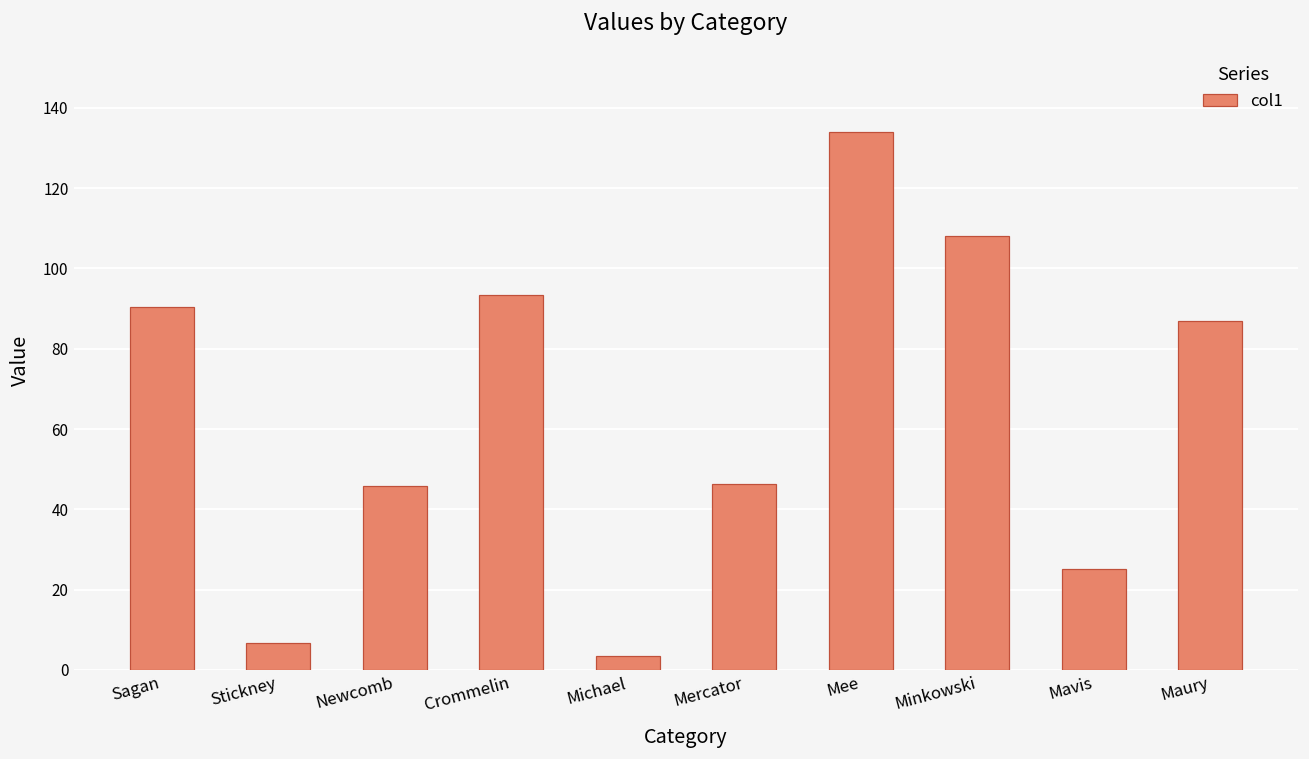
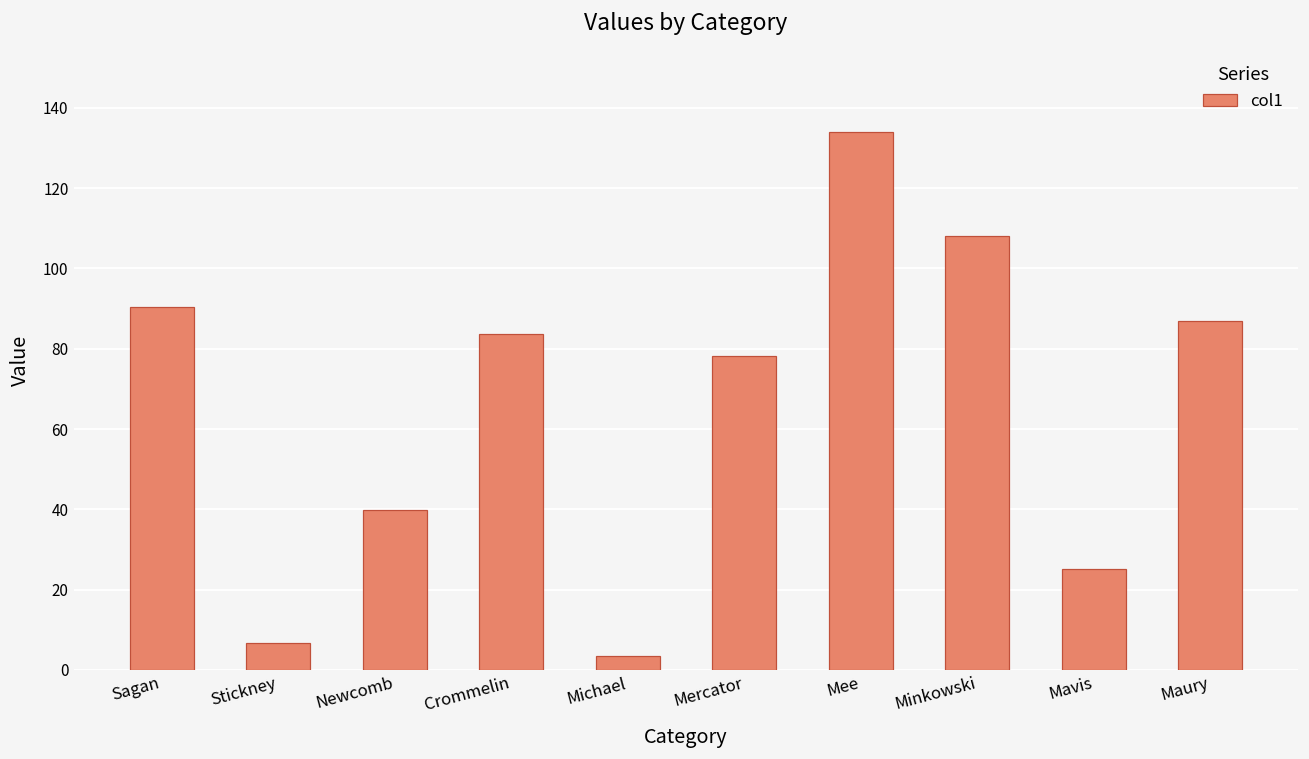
  {
    "Sagan": 90,
    "Stickney": 7,
-   "Newcomb": 46,
-   "Crommelin": 93,
+   "Newcomb": 40,
+   "Crommelin": 84,
    "Michael": 3,
-   "Mercator": 46,
+   "Mercator": 78,
    "Mee": 134,
    "Minkowski": 108,
    "Mavis": 25,
    "Maury": 87
  }
